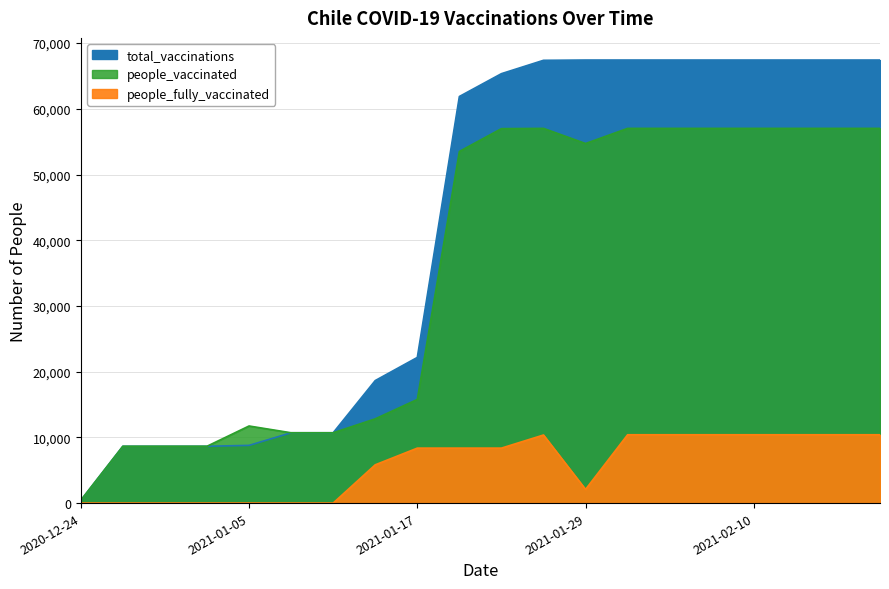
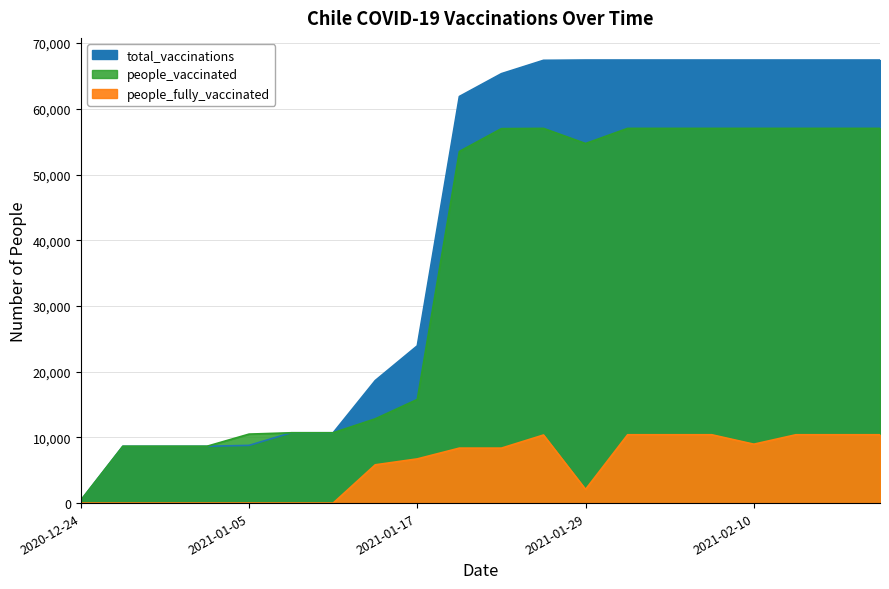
  {
    "total_vaccinations": {
      "2021-01-05": "9,000",
-     "2021-01-17": "22,000",
+     "2021-01-17": "24,000",
      "2021-01-29": "67,000",
      "2021-02-10": "67,000"
    },
    "people_vaccinated": {
-     "2021-01-05": "12,000",
+     "2021-01-05": "10,000",
      "2021-01-17": "16,000",
      "2021-01-29": "55,000",
      "2021-02-10": "57,000"
    },
    "people_fully_vaccinated": {
      "2020-12-24": "0",
      "2021-01-05": "0",
-     "2021-01-17": "8,000",
+     "2021-01-17": "7,000",
      "2021-01-29": "2,000",
-     "2021-02-10": "10,000"
+     "2021-02-10": "9,000"
    }
  }
